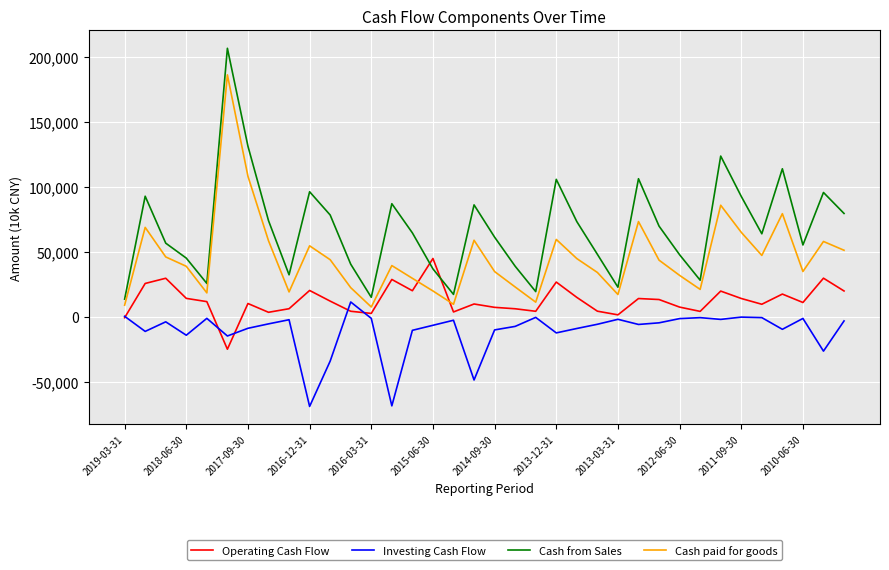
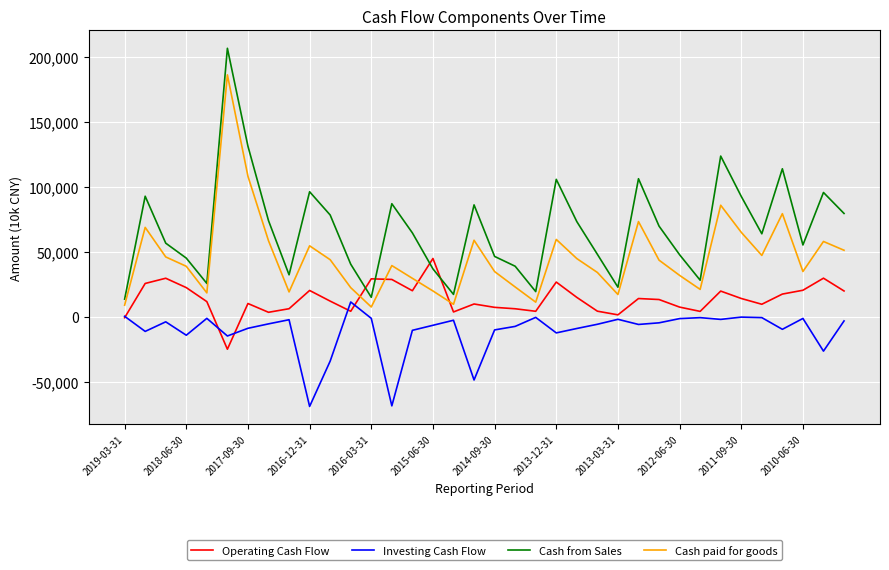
  {
    "Operating Cash Flow": {
-     "2018-06-30": "14,000",
+     "2018-06-30": "22,000",
      "2017-09-30": "10,000",
      "2016-12-31": "20,000",
-     "2016-03-31": "3,000",
+     "2016-03-31": "29,000",
      "2015-06-30": "45,000",
      "2014-09-30": "7,000",
      "2013-12-31": "27,000",
      "2013-03-31": "1,000",
      "2012-06-30": "7,000",
      "2011-09-30": "14,000",
-     "2010-06-30": "11,000"
+     "2010-06-30": "20,000"
    },
    "Investing Cash Flow": {
      "2018-06-30": "-14,000",
      "2017-09-30": "-9,000",
      "2016-12-31": "-69,000",
      "2016-03-31": "-1,000",
      "2015-06-30": "-7,000",
      "2014-09-30": "-10,000",
      "2013-12-31": "-12,000",
      "2013-03-31": "-2,000",
      "2012-06-30": "-1,000",
      "2011-09-30": "0",
      "2010-06-30": "-1,000"
    },
    "Cash from Sales": {
      "2019-03-31": "14,000",
      "2018-06-30": "45,000",
      "2017-09-30": "131,000",
      "2016-12-31": "96,000",
      "2016-03-31": "15,000",
      "2015-06-30": "37,000",
-     "2014-09-30": "61,000",
+     "2014-09-30": "46,000",
      "2013-12-31": "106,000",
      "2013-03-31": "23,000",
      "2012-06-30": "48,000",
      "2011-09-30": "93,000",
      "2010-06-30": "55,000"
    },
    "Cash paid for goods": {
      "2019-03-31": "9,000",
      "2018-06-30": "39,000",
      "2017-09-30": "108,000",
      "2016-12-31": "55,000",
      "2016-03-31": "7,000",
      "2015-06-30": "20,000",
      "2014-09-30": "35,000",
      "2013-12-31": "59,000",
      "2013-03-31": "17,000",
      "2012-06-30": "32,000",
      "2011-09-30": "65,000",
      "2010-06-30": "35,000"
    }
  }
